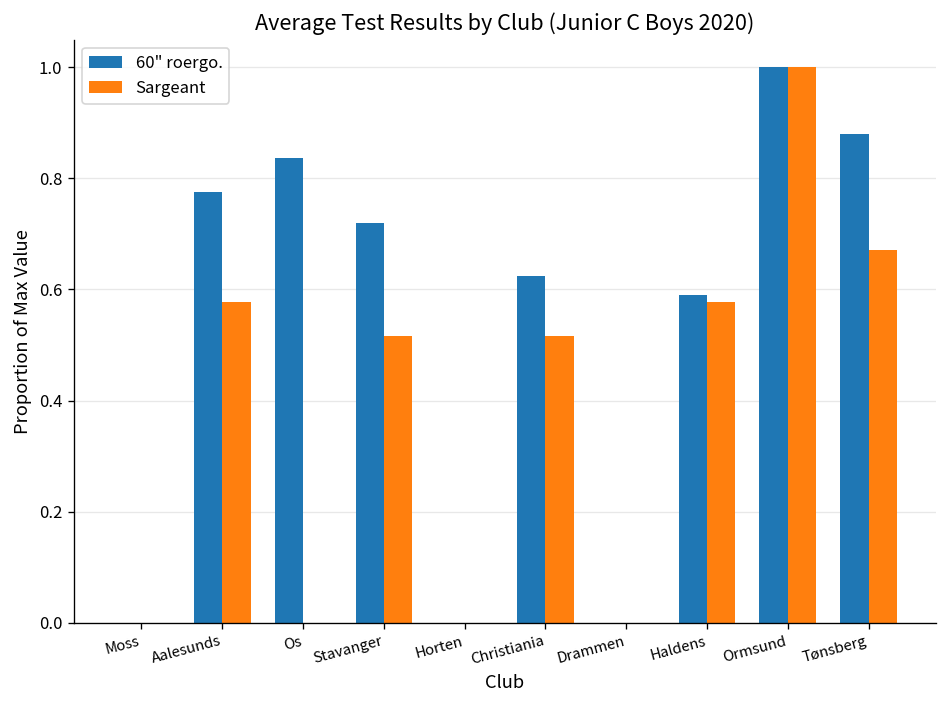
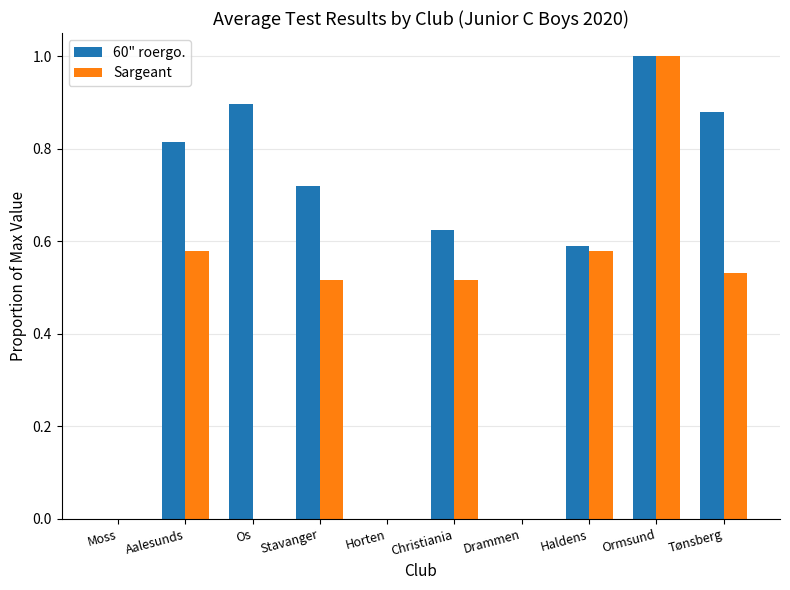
  {
    "60\" roergo.": {
      "Moss": 0.00,
-     "Aalesunds": 0.78,
-     "Os": 0.84,
+     "Aalesunds": 0.81,
+     "Os": 0.90,
      "Stavanger": 0.72,
      "Horten": 0.00,
      "Christiania": 0.62,
      "Drammen": 0.00,
      "Haldens": 0.59,
      "Ormsund": 1.00,
      "Tønsberg": 0.88
    },
    "Sargeant": {
      "Moss": 0.00,
      "Aalesunds": 0.58,
      "Os": 0.00,
      "Stavanger": 0.52,
      "Horten": 0.00,
      "Christiania": 0.52,
      "Drammen": 0.00,
      "Haldens": 0.58,
      "Ormsund": 1.00,
-     "Tønsberg": 0.67
+     "Tønsberg": 0.53
    }
  }
